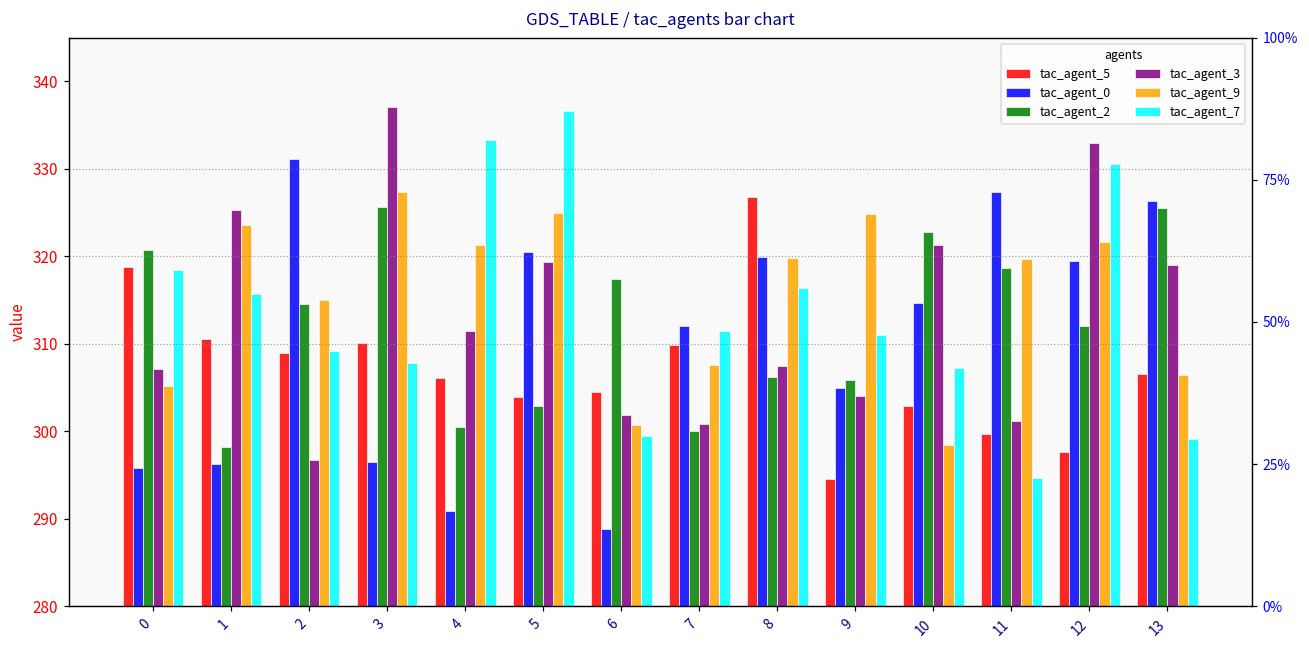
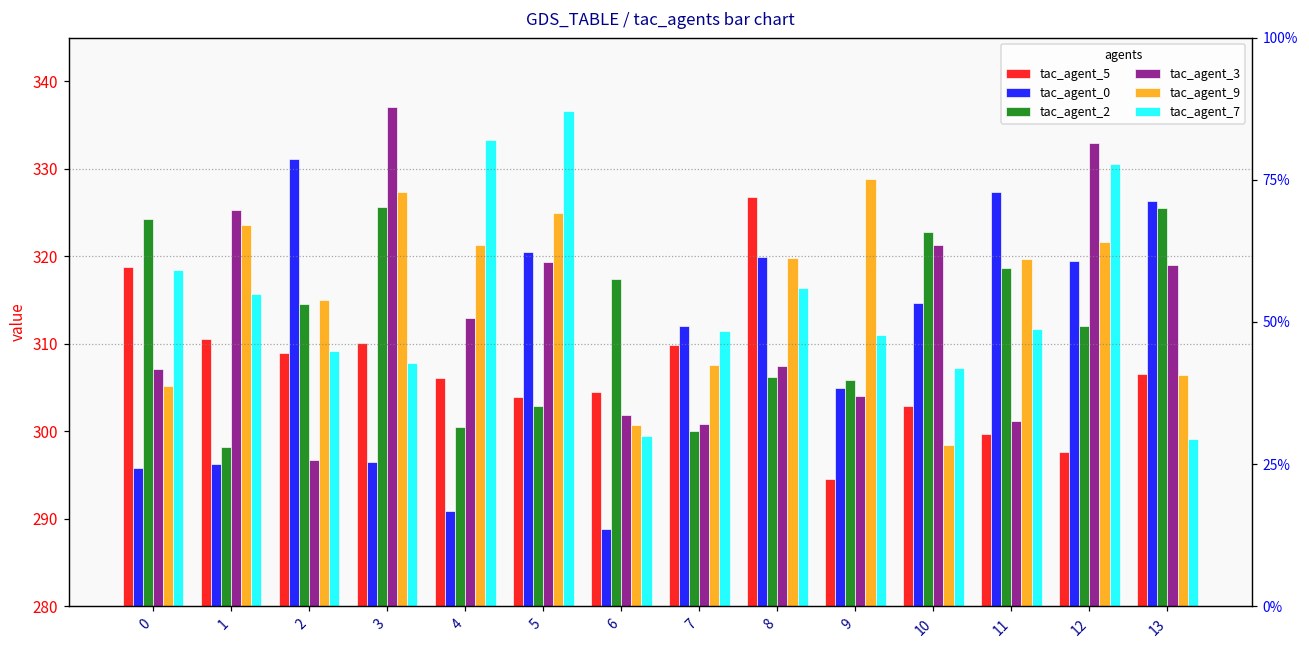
  {
    "tac_agent_5": {
      "0": 319,
      "1": 311,
      "2": 309,
      "3": 310,
      "4": 306,
      "5": 304,
      "6": 304,
      "7": 310,
      "8": 327,
      "9": 295,
      "10": 303,
      "11": 300,
      "12": 298,
      "13": 307
    },
    "tac_agent_0": {
      "0": 296,
      "1": 296,
      "2": 331,
      "3": 297,
      "4": 291,
      "5": 321,
      "6": 289,
      "7": 312,
      "8": 320,
      "9": 305,
      "10": 315,
      "11": 327,
      "12": 319,
      "13": 326
    },
    "tac_agent_2": {
-     "0": 321,
+     "0": 324,
      "1": 298,
      "2": 315,
      "3": 326,
      "4": 301,
      "5": 303,
      "6": 317,
      "7": 300,
      "8": 306,
      "9": 306,
      "10": 323,
      "11": 319,
      "12": 312,
      "13": 326
    },
    "tac_agent_3": {
      "0": 307,
      "1": 325,
      "2": 297,
      "3": 337,
-     "4": 312,
+     "4": 313,
      "5": 319,
      "6": 302,
      "7": 301,
      "8": 307,
      "9": 304,
      "10": 321,
      "11": 301,
      "12": 333,
      "13": 319
    },
    "tac_agent_9": {
      "0": 305,
      "1": 324,
      "2": 315,
      "3": 327,
      "4": 321,
      "5": 325,
      "6": 301,
      "7": 308,
      "8": 320,
-     "9": 325,
+     "9": 329,
      "10": 298,
      "11": 320,
      "12": 322,
      "13": 306
    },
    "tac_agent_7": {
      "0": 318,
      "1": 316,
      "2": 309,
      "3": 308,
      "4": 333,
      "5": 337,
      "6": 299,
      "7": 311,
      "8": 316,
      "9": 311,
      "10": 307,
-     "11": 295,
+     "11": 312,
      "12": 331,
      "13": 299
    }
  }
